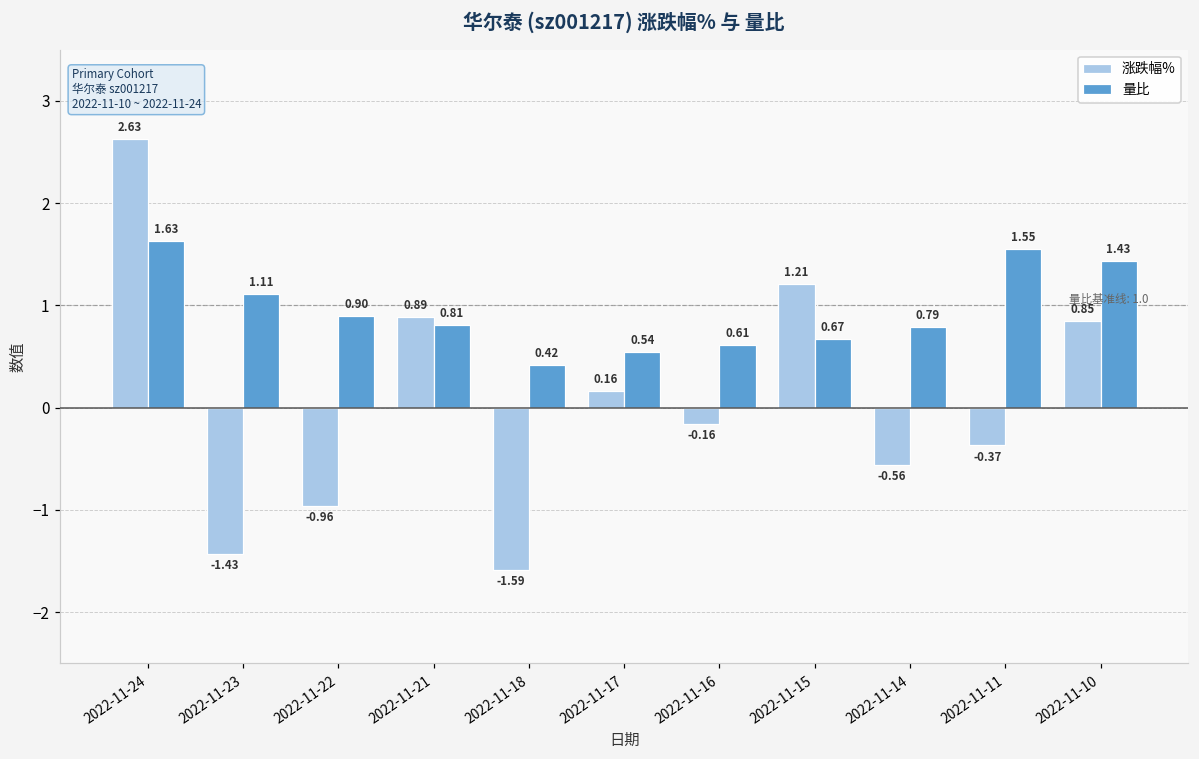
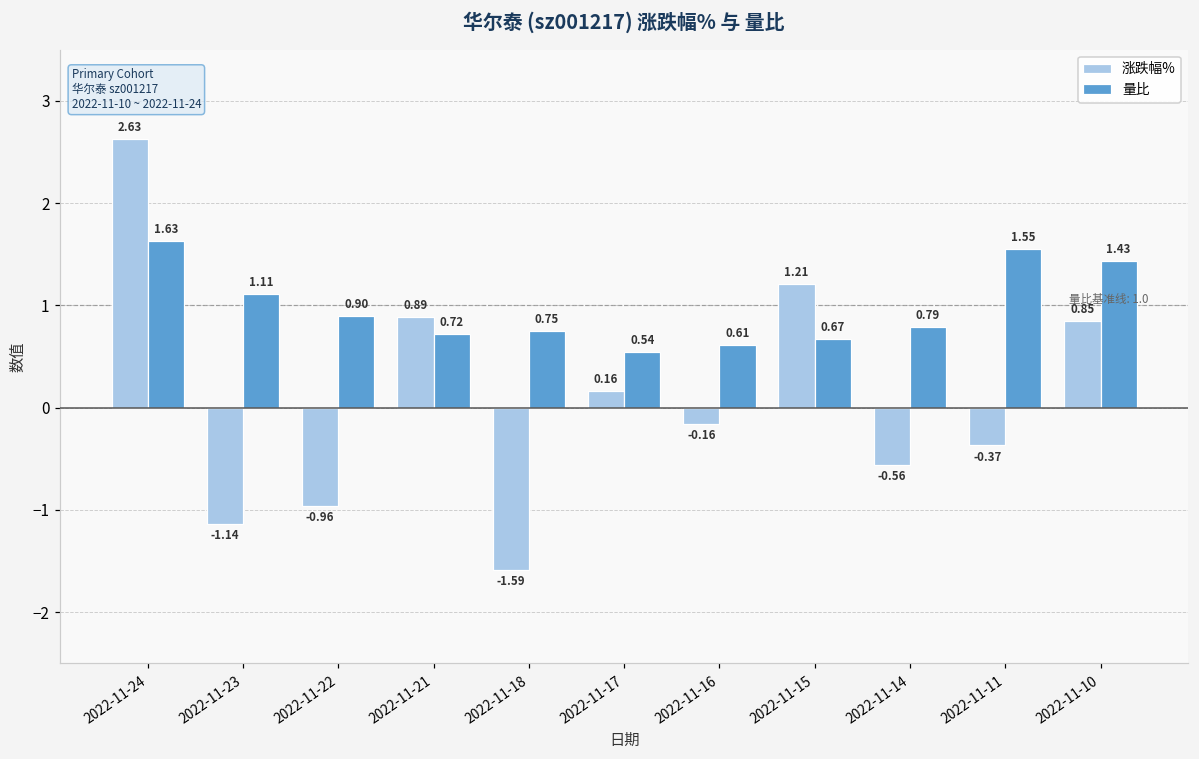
  {
    "涨跌幅%": {
      "2022-11-24": 2.63,
-     "2022-11-23": -1.43,
+     "2022-11-23": -1.14,
      "2022-11-22": -0.96,
      "2022-11-21": 0.89,
      "2022-11-18": -1.59,
      "2022-11-17": 0.16,
      "2022-11-16": -0.16,
      "2022-11-15": 1.21,
      "2022-11-14": -0.56,
      "2022-11-11": -0.37,
      "2022-11-10": 0.85
    },
    "量比": {
      "2022-11-24": 1.63,
      "2022-11-23": 1.11,
      "2022-11-22": 0.90,
-     "2022-11-21": 0.81,
-     "2022-11-18": 0.42,
+     "2022-11-21": 0.72,
+     "2022-11-18": 0.75,
      "2022-11-17": 0.54,
      "2022-11-16": 0.61,
      "2022-11-15": 0.67,
      "2022-11-14": 0.79,
      "2022-11-11": 1.55,
      "2022-11-10": 1.43
    }
  }
